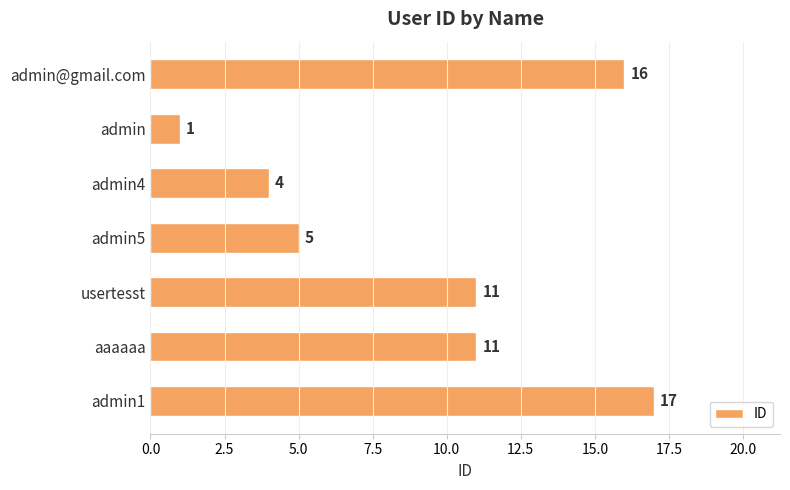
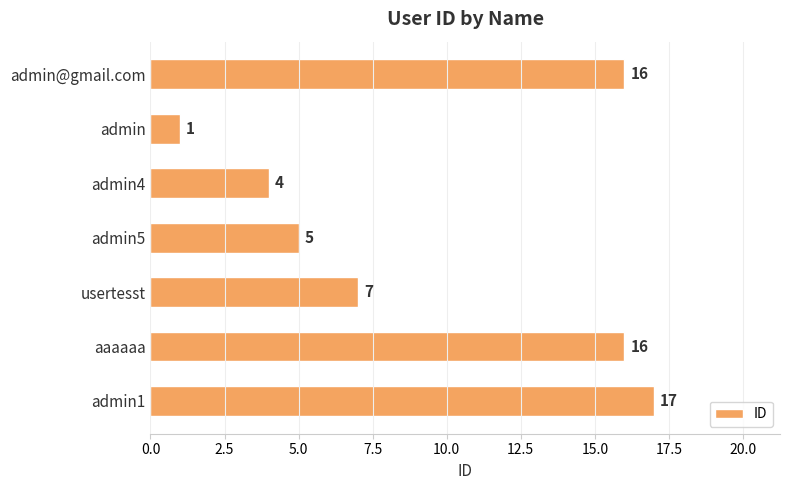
  {
    "admin@gmail.com": 16,
    "admin": 1,
    "admin4": 4,
    "admin5": 5,
-   "usertesst": 11,
-   "aaaaaa": 11,
+   "usertesst": 7,
+   "aaaaaa": 16,
    "admin1": 17
  }
